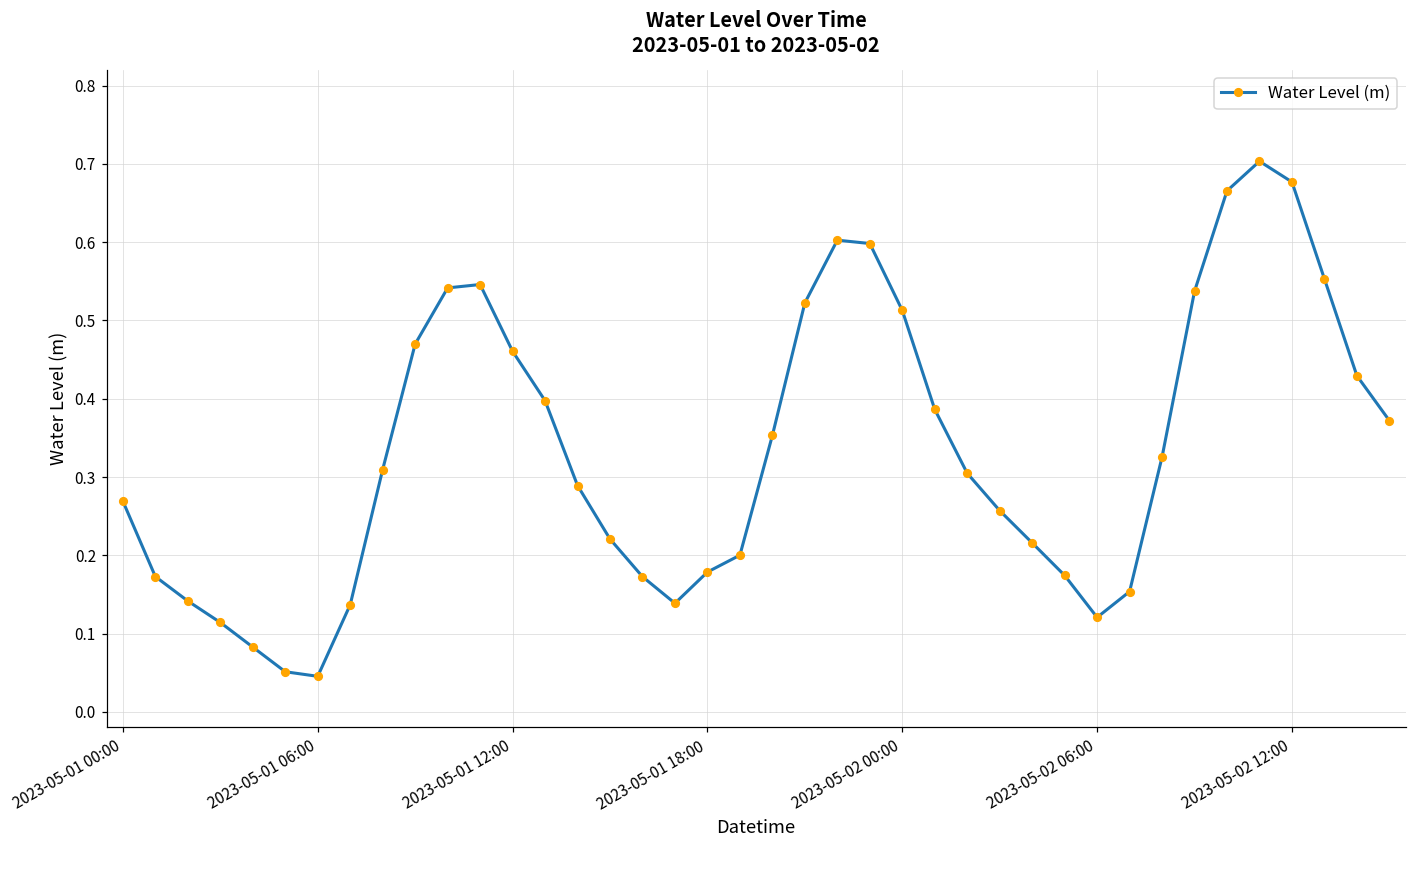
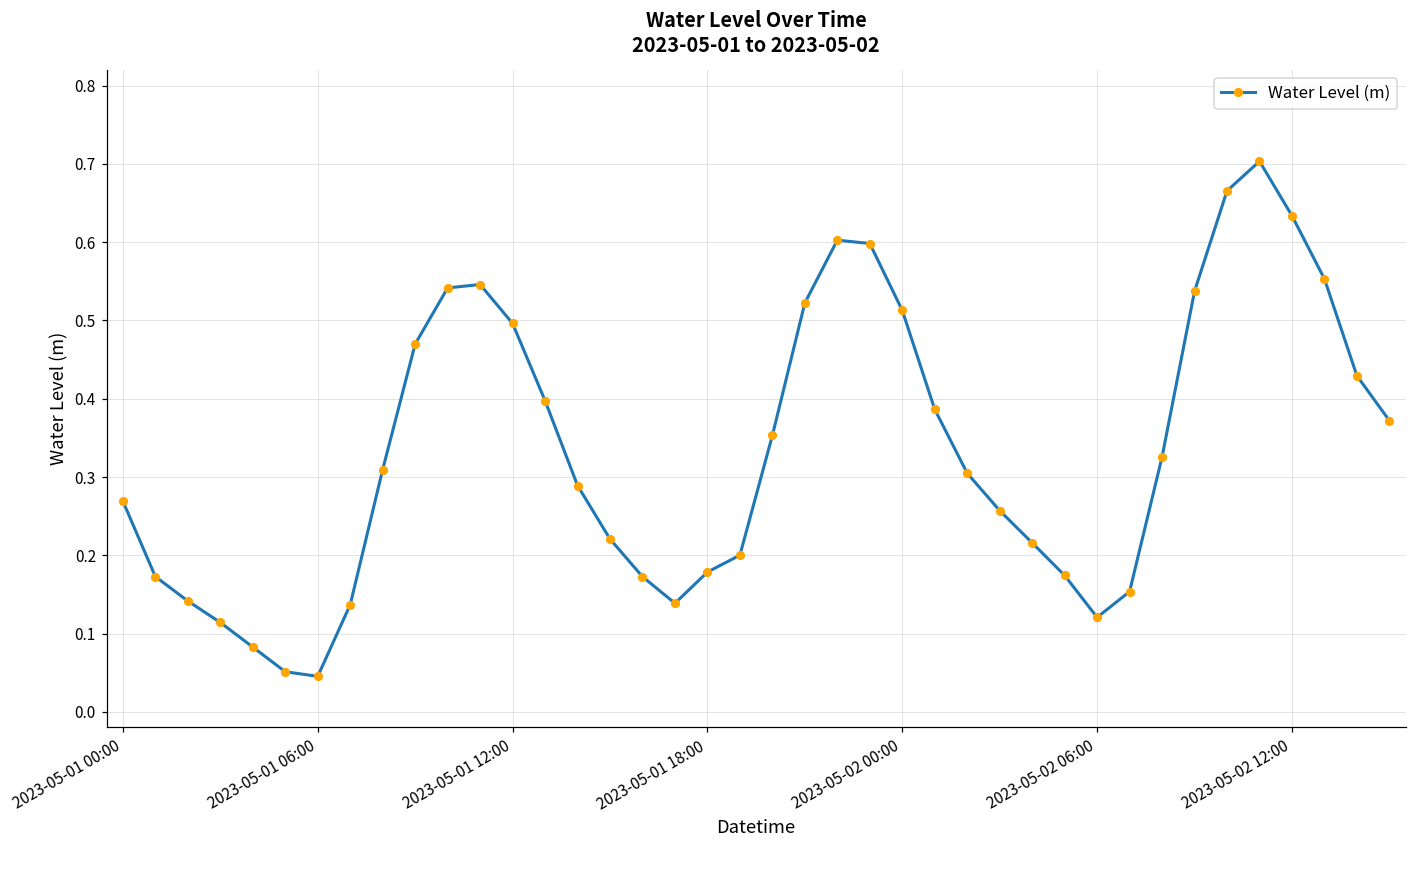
  {
    "2023-05-01 00:00": 0.27,
    "2023-05-01 06:00": 0.05,
-   "2023-05-01 12:00": 0.46,
+   "2023-05-01 12:00": 0.50,
    "2023-05-01 18:00": 0.18,
    "2023-05-02 00:00": 0.51,
    "2023-05-02 06:00": 0.12,
-   "2023-05-02 12:00": 0.68
+   "2023-05-02 12:00": 0.63
  }
